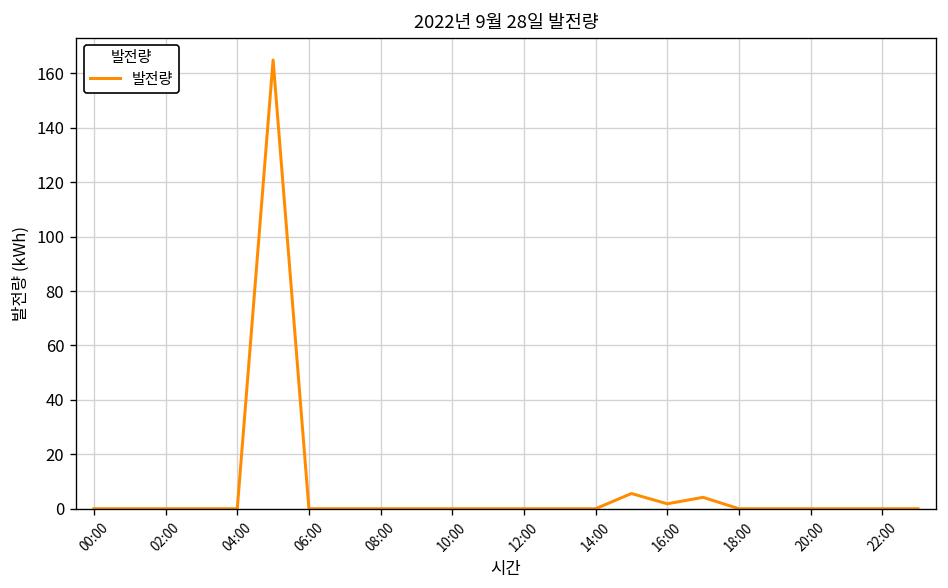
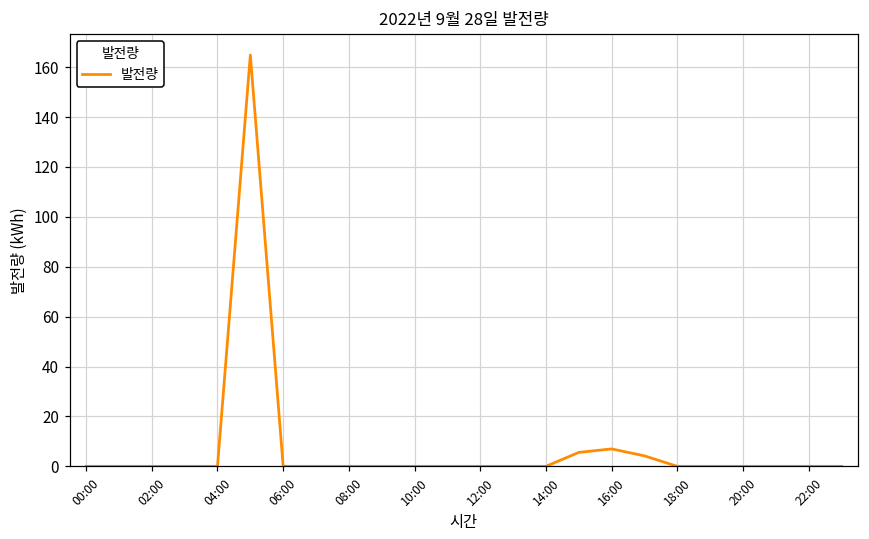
  {
    "00:00": 0,
    "02:00": 0,
    "04:00": 0,
    "06:00": 0,
    "08:00": 0,
    "10:00": 0,
    "12:00": 0,
    "14:00": 0,
-   "16:00": 2,
+   "16:00": 7,
    "18:00": 0,
    "20:00": 0,
    "22:00": 0
  }
